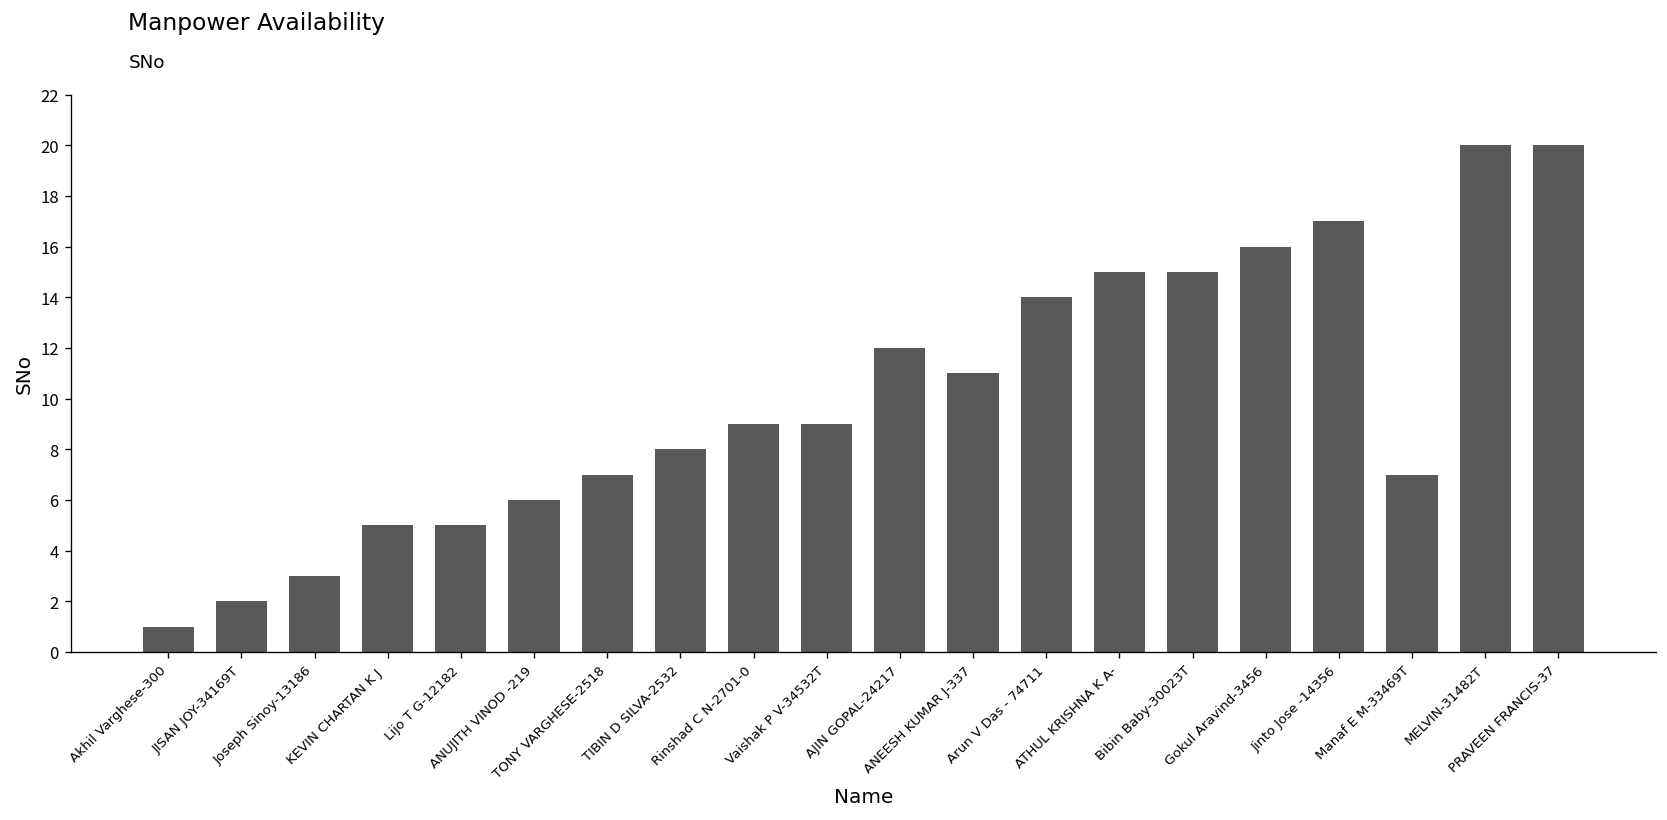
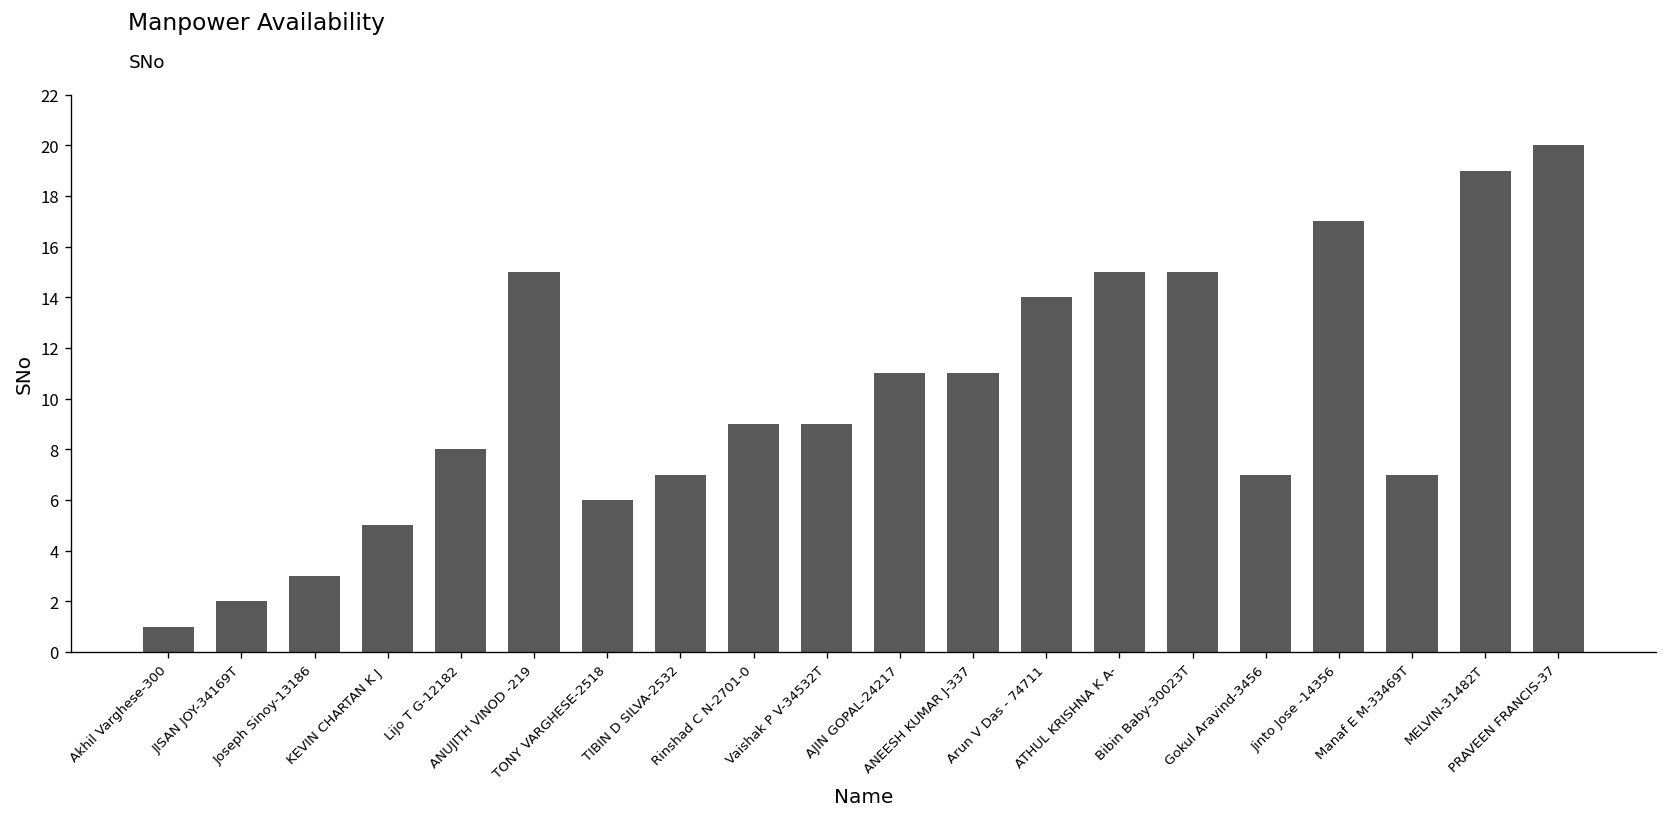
  {
    "Akhil Varghese-300": 1,
    "JISAN JOY-34169T": 2,
    "Joseph Sinoy-13186": 3,
    "KEVIN CHARTAN K J": 5,
-   "Lijo T G-12182": 5,
-   "ANUJITH VINOD -219": 6,
-   "TONY VARGHESE-2518": 7,
-   "TIBIN D SILVA-2532": 8,
+   "Lijo T G-12182": 8,
+   "ANUJITH VINOD -219": 15,
+   "TONY VARGHESE-2518": 6,
+   "TIBIN D SILVA-2532": 7,
    "Rinshad C N-2701-0": 9,
    "Vaishak P V-34532T": 9,
-   "AJIN GOPAL-24217": 12,
+   "AJIN GOPAL-24217": 11,
    "ANEESH KUMAR J-337": 11,
    "Arun V Das - 74711": 14,
    "ATHUL KRISHNA K A-": 15,
    "Bibin Baby-30023T": 15,
-   "Gokul Aravind-3456": 16,
+   "Gokul Aravind-3456": 7,
    "Jinto Jose -14356": 17,
    "Manaf E M-33469T": 7,
-   "MELVIN-31482T": 20,
+   "MELVIN-31482T": 19,
    "PRAVEEN FRANCIS-37": 20
  }
